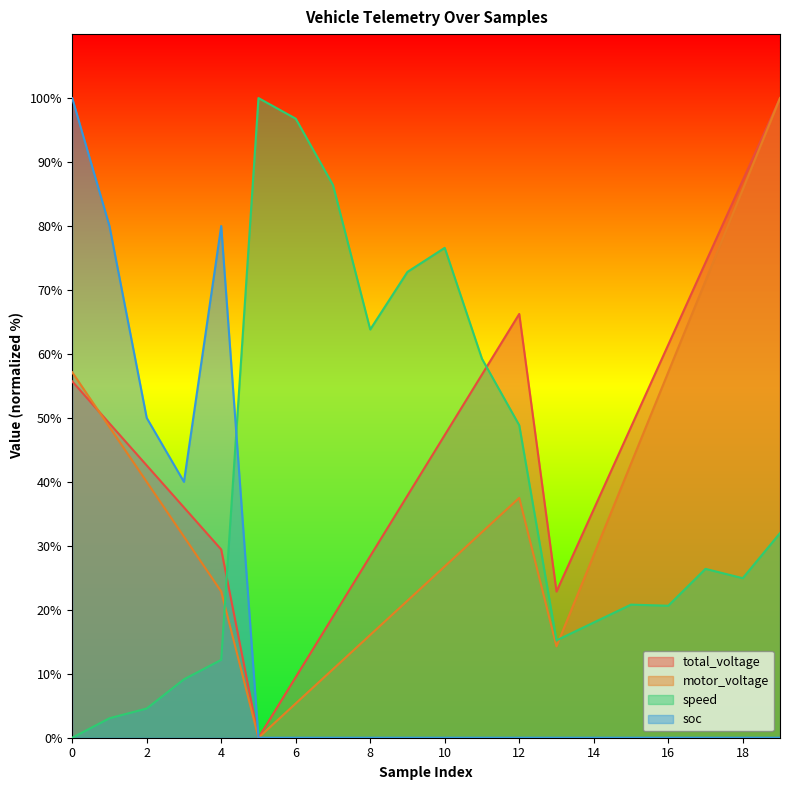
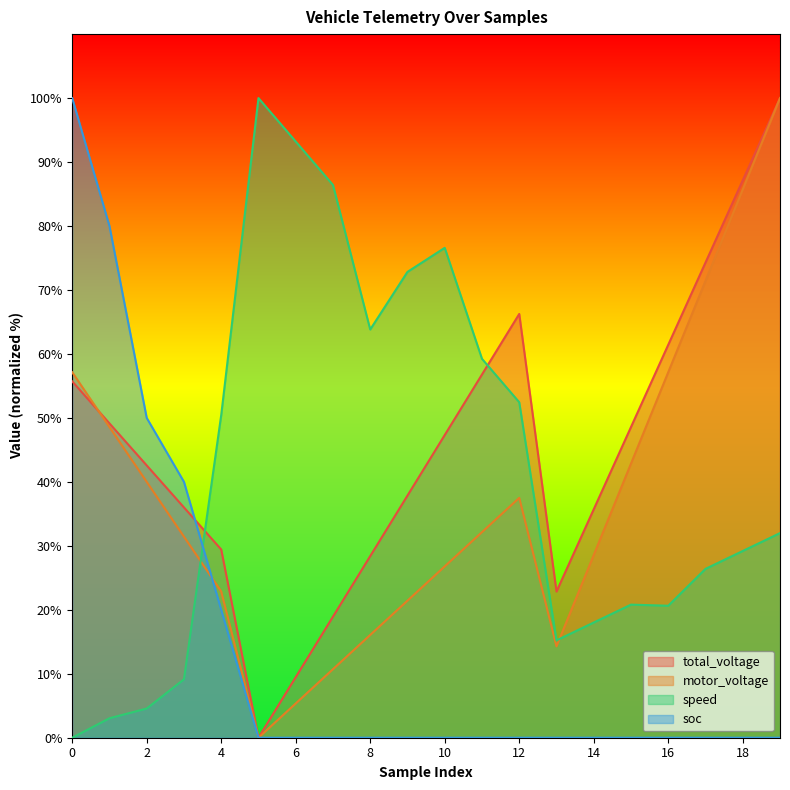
  {
    "speed": {
      "0": "0%",
      "2": "5%",
-     "4": "12%",
-     "6": "97%",
+     "4": "50%",
+     "6": "93%",
      "8": "64%",
      "10": "77%",
-     "12": "49%",
+     "12": "52%",
      "14": "18%",
      "16": "21%",
-     "18": "25%"
+     "18": "29%"
    },
    "soc": {
      "0": "100%",
      "2": "50%",
-     "4": "80%",
+     "4": "20%",
      "6": "0%",
      "8": "0%",
      "10": "0%",
      "12": "0%",
      "14": "0%",
      "16": "0%",
      "18": "0%"
    }
  }
